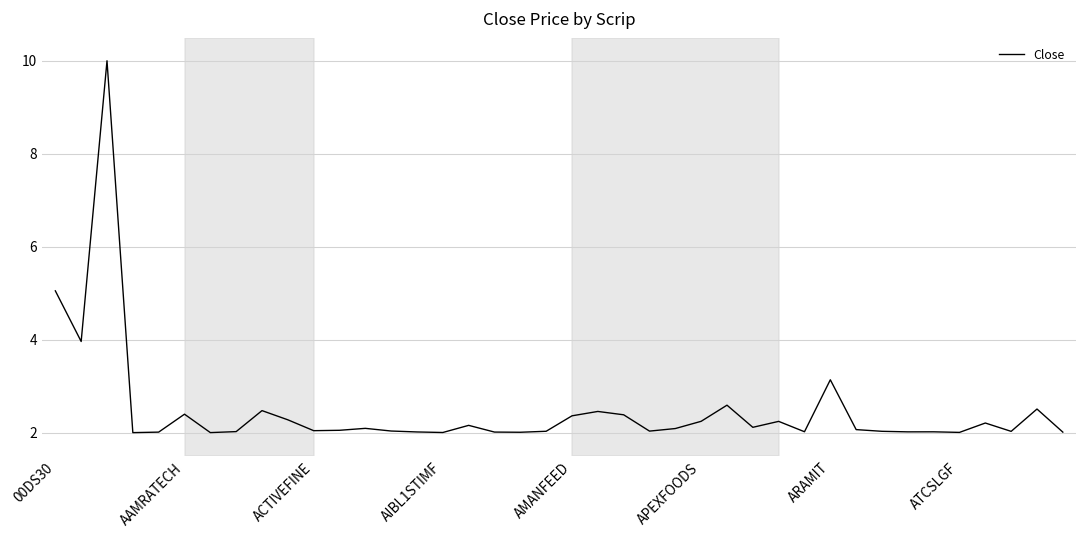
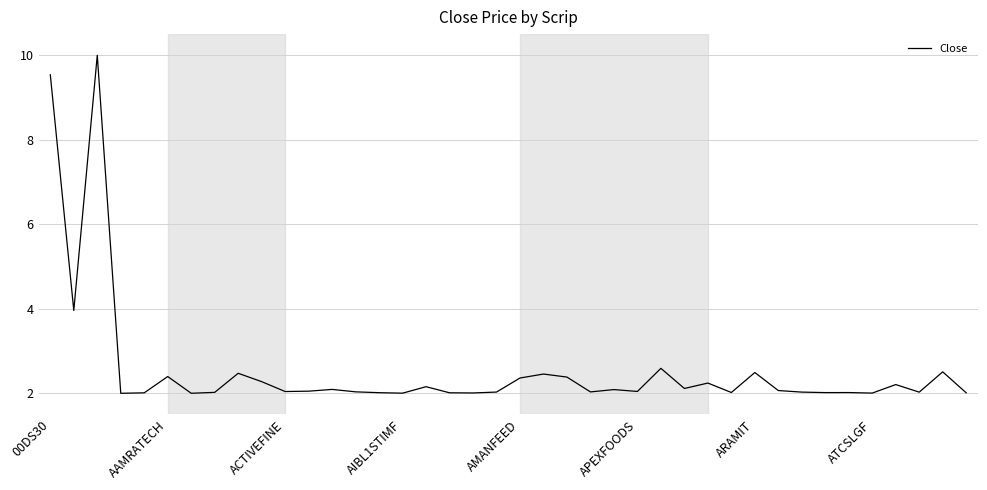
  {
-   "00DS30": 5.1,
+   "00DS30": 9.5,
    "AAMRATECH": 2.4,
    "ACTIVEFINE": 2.0,
    "AIBL1STIMF": 2.0,
    "AMANFEED": 2.4,
-   "APEXFOODS": 2.2,
-   "ARAMIT": 3.1,
+   "APEXFOODS": 2.0,
+   "ARAMIT": 2.5,
    "ATCSLGF": 2.0
  }
